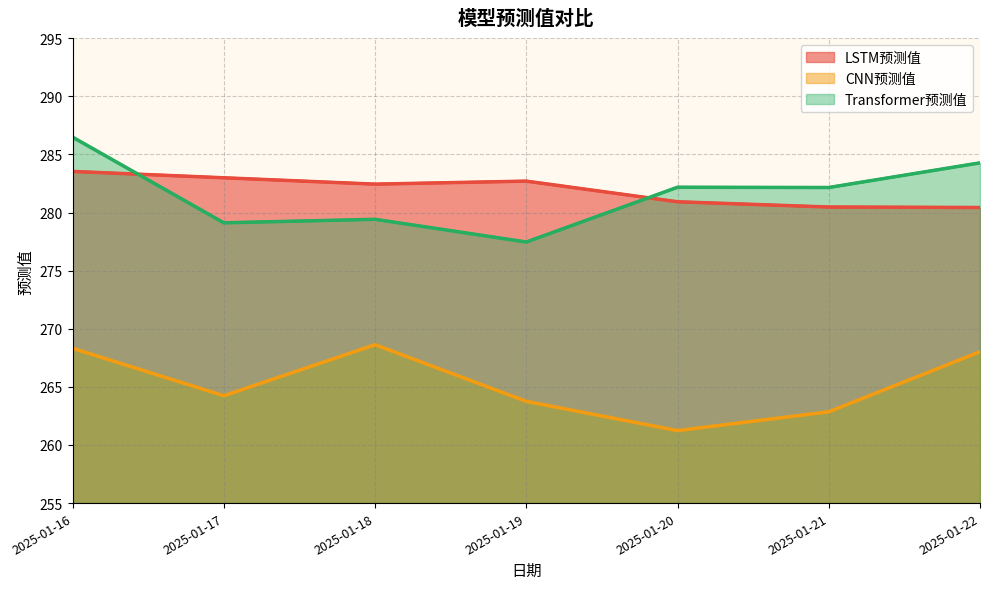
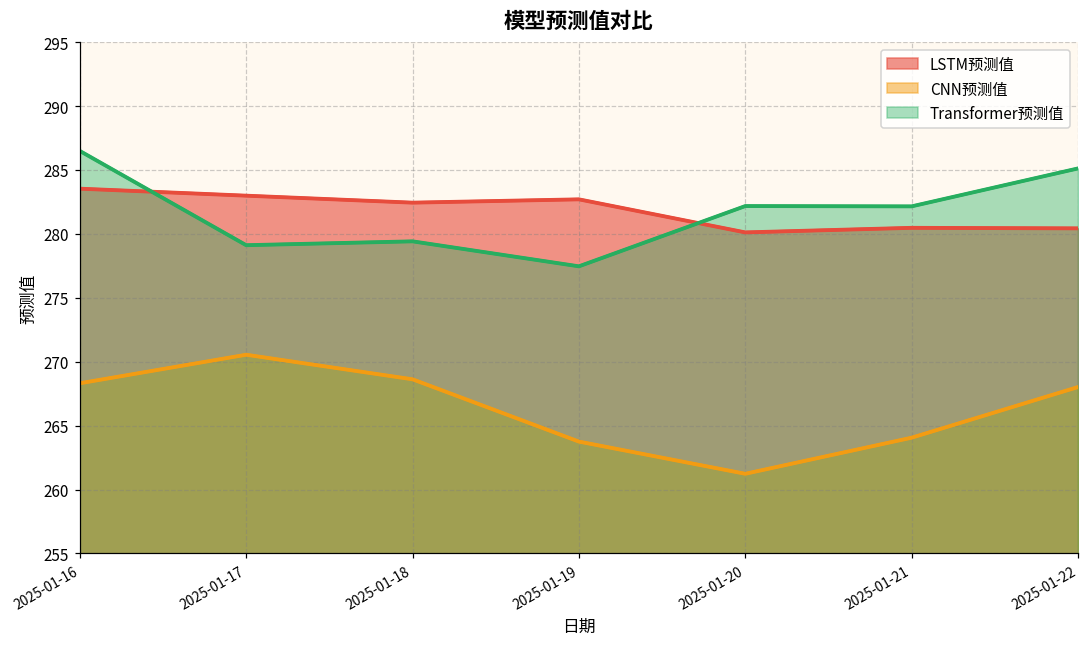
  {
    "LSTM预测值": {
      "2025-01-16": 283.5,
      "2025-01-17": 283.0,
      "2025-01-18": 282.4,
      "2025-01-19": 282.7,
-     "2025-01-20": 280.9,
+     "2025-01-20": 280.1,
      "2025-01-21": 280.5,
      "2025-01-22": 280.4
    },
    "CNN预测值": {
      "2025-01-16": 268.3,
-     "2025-01-17": 264.2,
+     "2025-01-17": 270.5,
      "2025-01-18": 268.6,
      "2025-01-19": 263.8,
      "2025-01-20": 261.2,
-     "2025-01-21": 262.9,
+     "2025-01-21": 264.1,
      "2025-01-22": 268.0
    },
    "Transformer预测值": {
      "2025-01-16": 286.5,
      "2025-01-17": 279.1,
      "2025-01-18": 279.4,
      "2025-01-19": 277.5,
      "2025-01-20": 282.2,
      "2025-01-21": 282.2,
-     "2025-01-22": 284.3
+     "2025-01-22": 285.1
    }
  }
